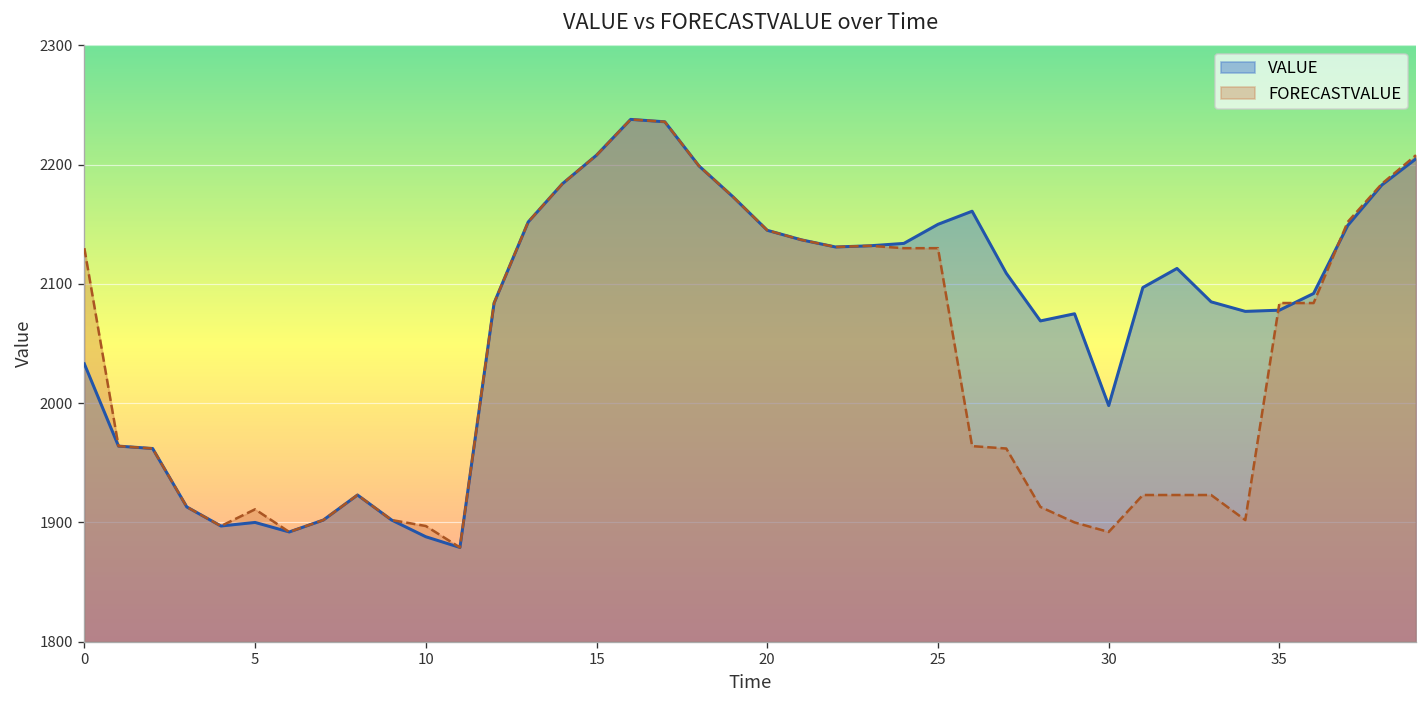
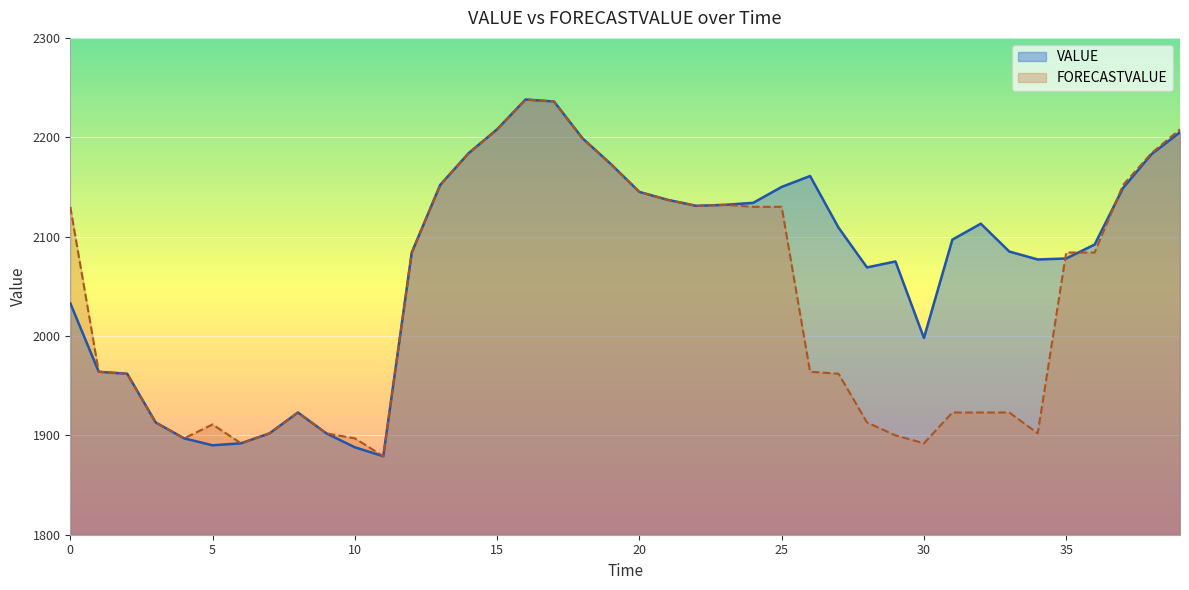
  {
    "VALUE": {
      "0": 2030,
-     "5": 1900,
+     "5": 1890,
      "10": 1890,
      "25": 2150,
      "30": 2000,
      "35": 2080
    },
    "FORECASTVALUE": {
      "0": 2130,
      "5": 1910,
      "10": 1900,
      "25": 2130,
      "30": 1890,
      "35": 2080
    }
  }
